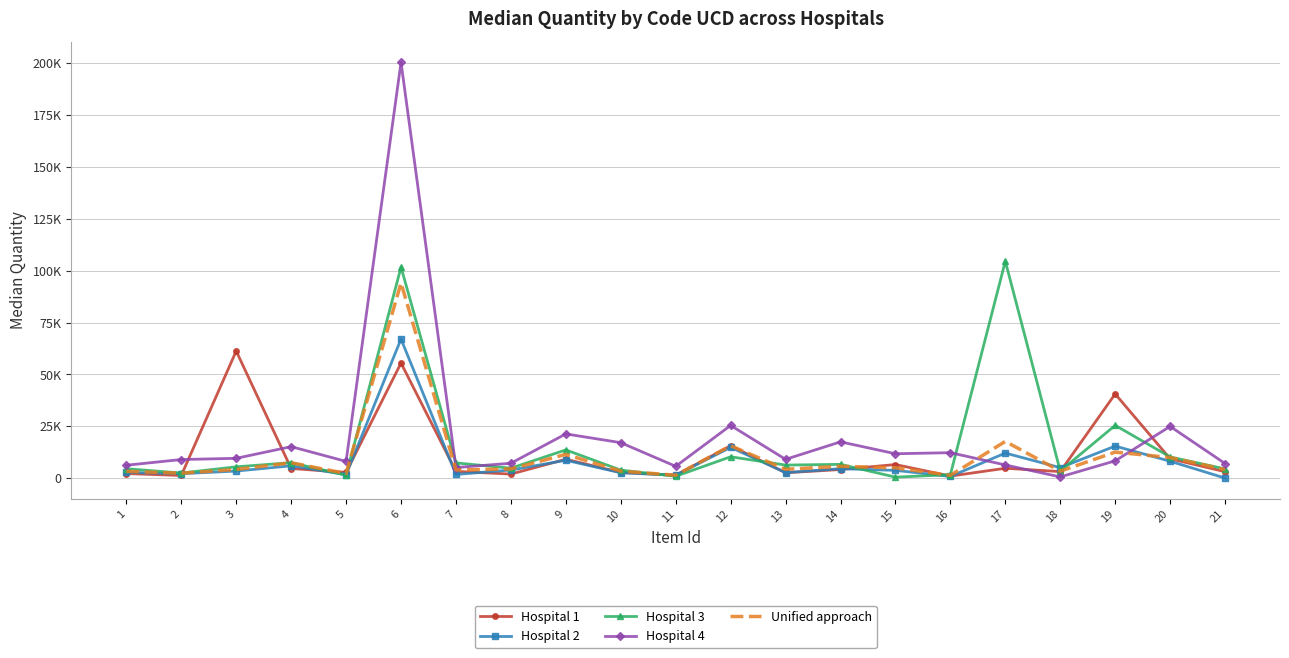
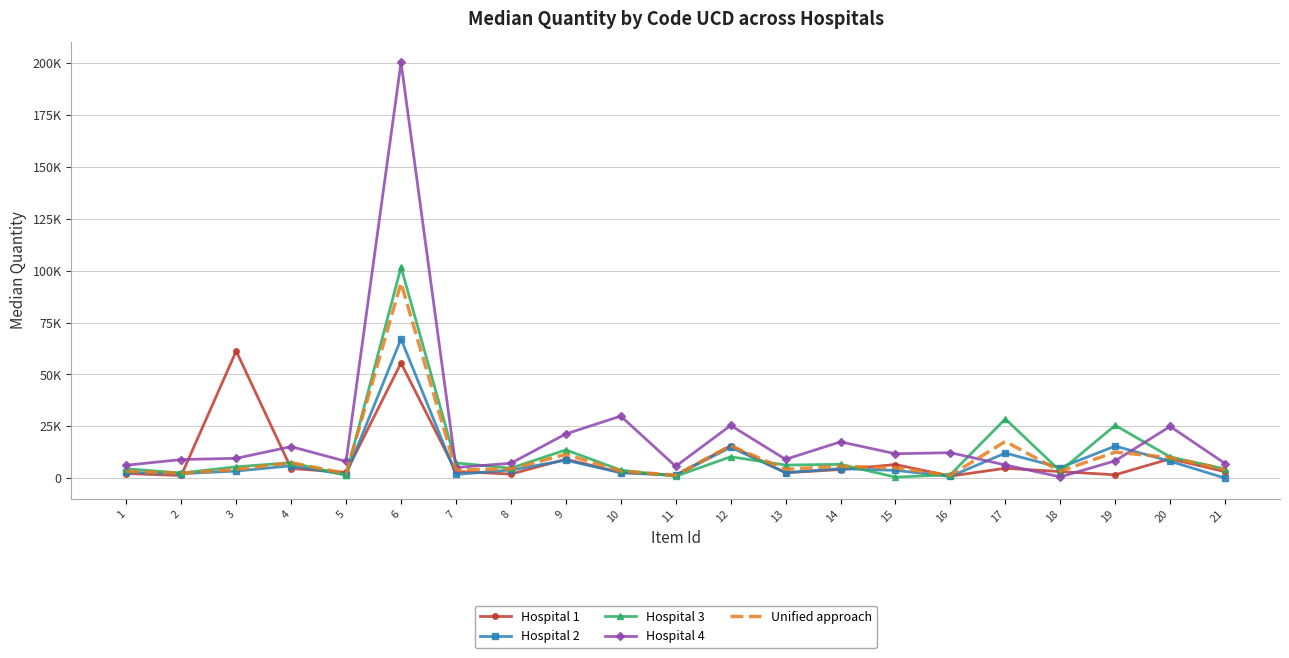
  {
    "Hospital 1": {
      "3": 61000,
      "4": 5000,
      "6": 55000,
      "8": 2000,
      "15": 7000,
      "17": 5000,
-     "19": 41000
+     "19": 2000
    },
    "Hospital 2": {
      "4": 6000,
      "6": 67000,
      "7": 2000,
      "15": 4000,
      "17": 12000,
      "18": 5000,
      "19": 15000,
      "21": 0
    },
    "Hospital 3": {
      "1": 5000,
      "3": 5000,
      "6": 102000,
      "7": 7000,
      "9": 14000,
      "12": 10000,
      "13": 6000,
      "15": 0,
-     "17": 105000,
+     "17": 29000,
      "19": 25000
    },
    "Hospital 4": {
      "1": 6000,
      "2": 9000,
      "3": 10000,
      "4": 15000,
      "5": 8000,
      "6": 200000,
      "8": 7000,
      "9": 21000,
-     "10": 17000,
+     "10": 30000,
      "11": 6000,
      "12": 25000,
      "13": 9000,
      "14": 17000,
      "15": 12000,
      "16": 12000,
      "17": 6000,
      "18": 1000,
      "19": 8000,
      "20": 25000,
      "21": 7000
    },
    "Unified approach": {
      "6": 94000,
      "9": 11000,
      "13": 4000,
      "15": 5000,
      "17": 18000,
      "19": 13000
    }
  }
